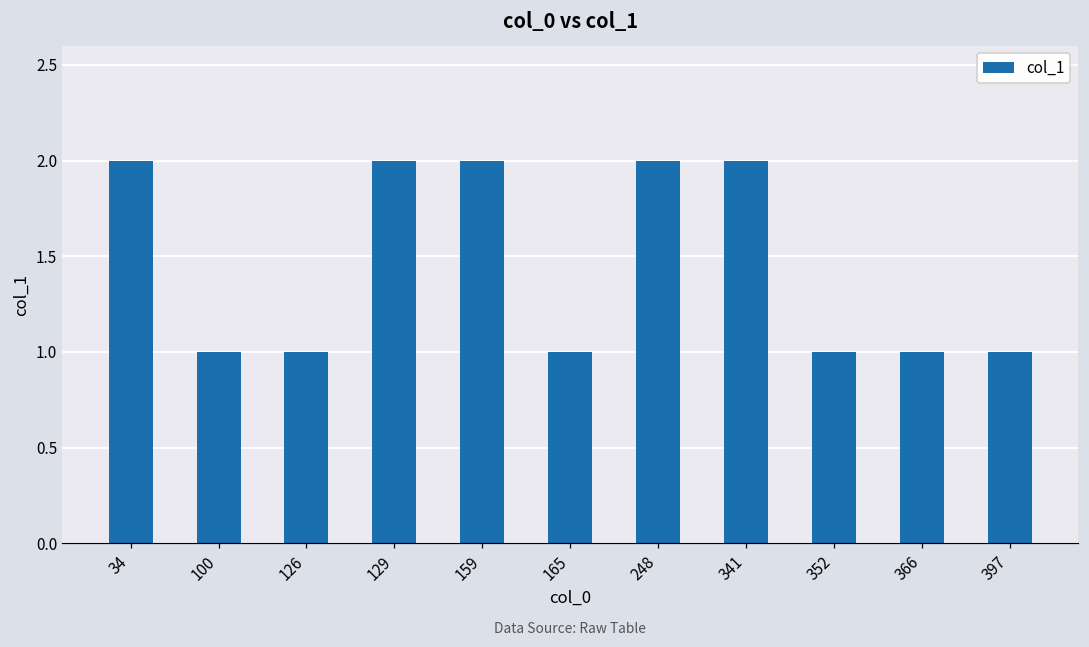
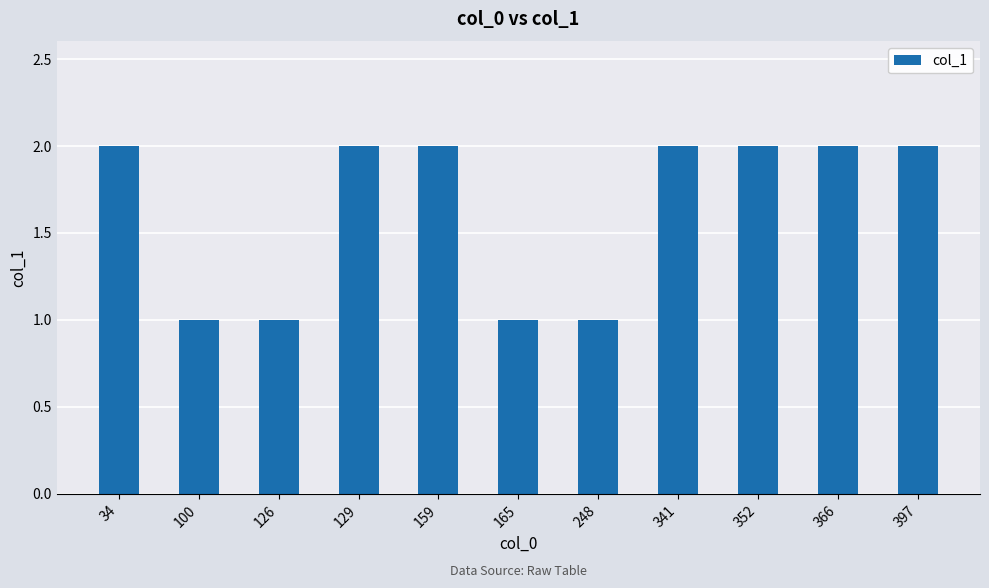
  {
    "34": 2,
    "100": 1,
    "126": 1,
    "129": 2,
    "159": 2,
    "165": 1,
-   "248": 2,
+   "248": 1,
    "341": 2,
-   "352": 1,
-   "366": 1,
-   "397": 1
+   "352": 2,
+   "366": 2,
+   "397": 2
  }
